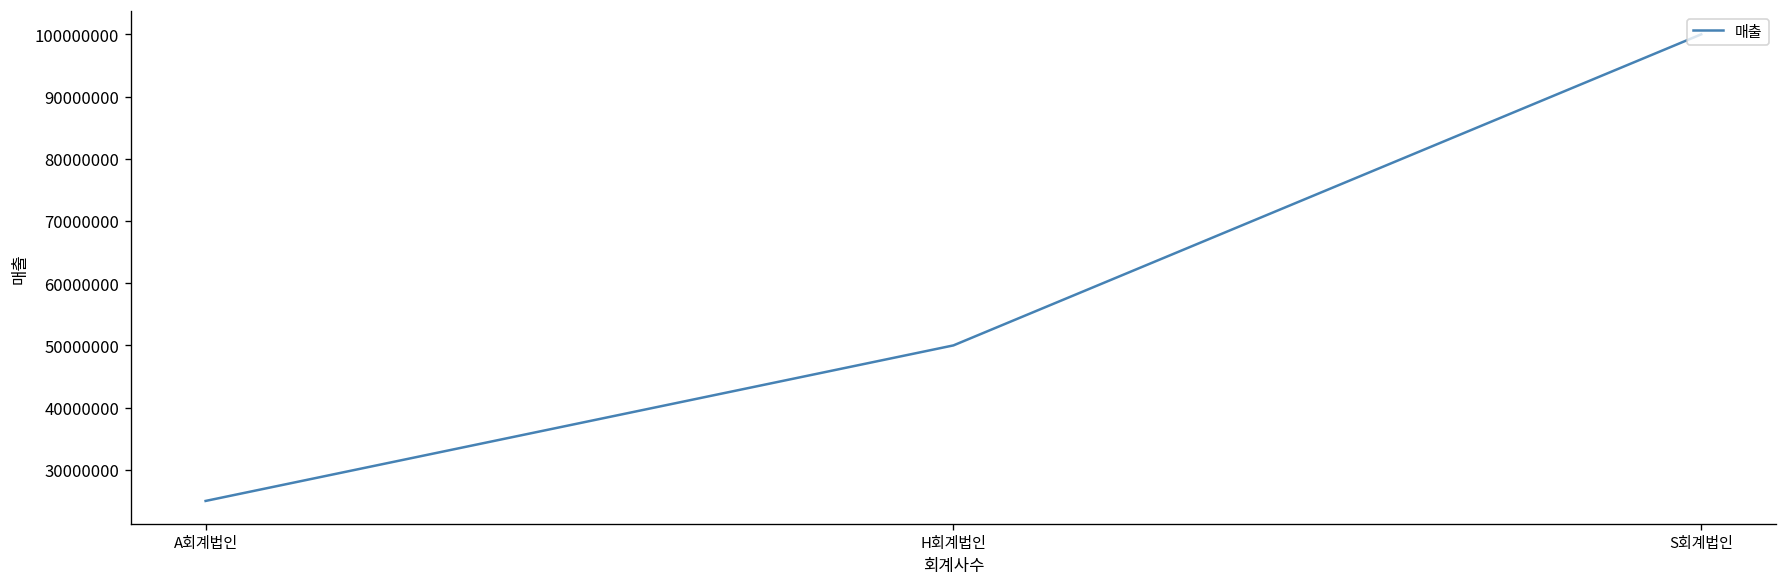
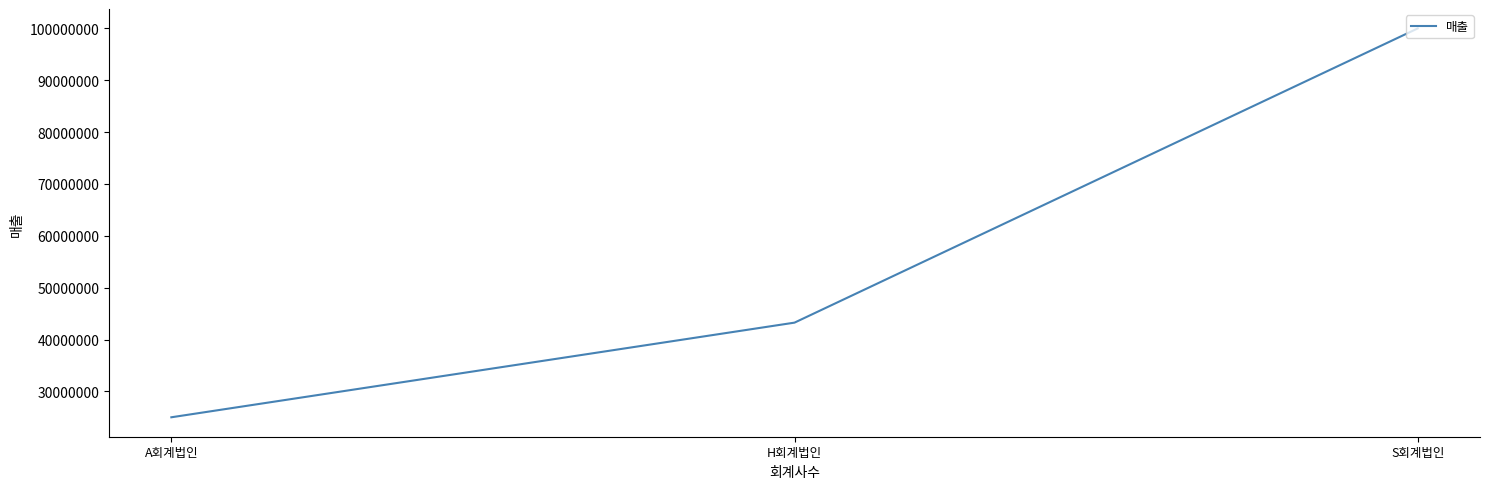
  {
    "A회계법인": 25000000,
-   "H회계법인": 50000000
+   "H회계법인": 43000000
  }
